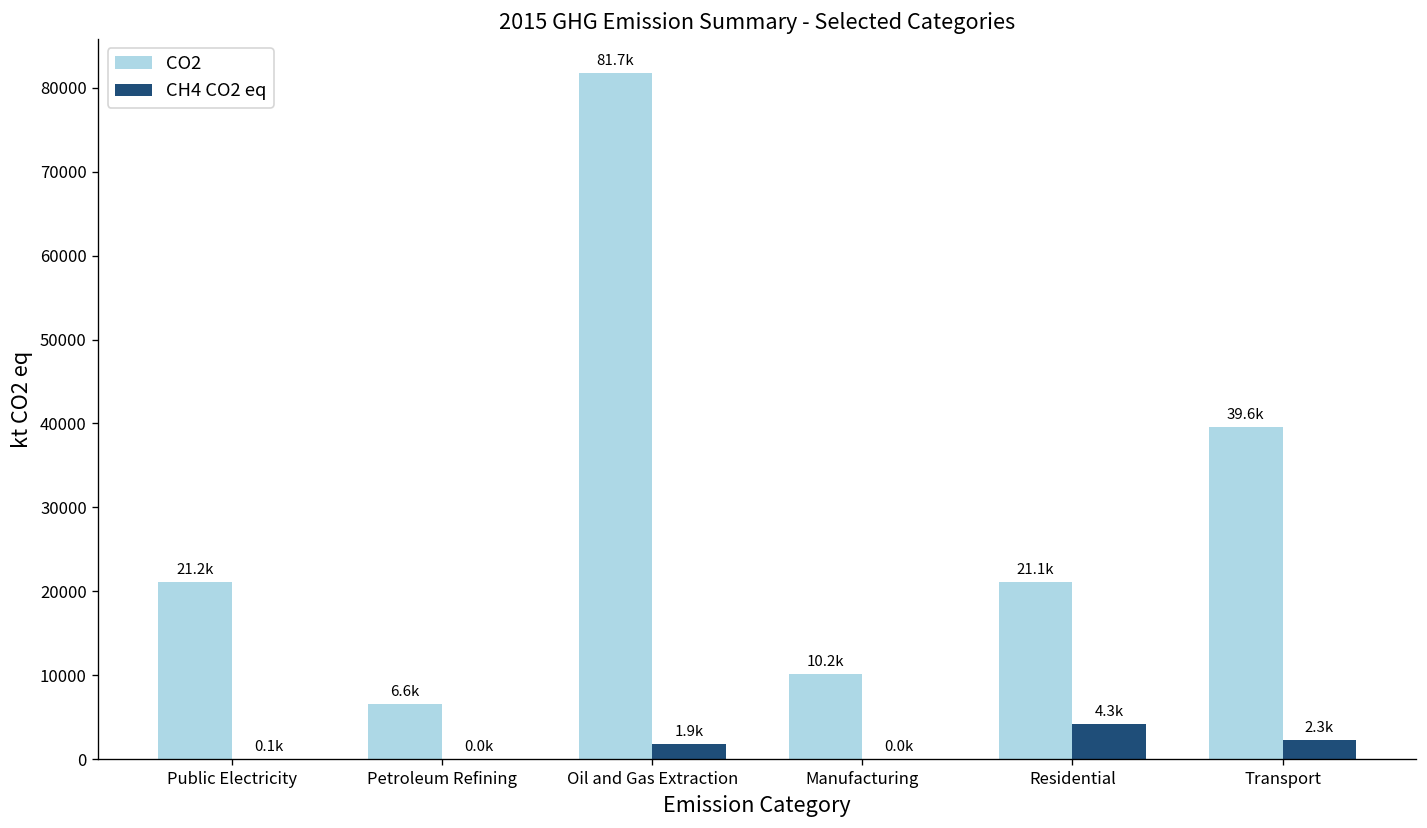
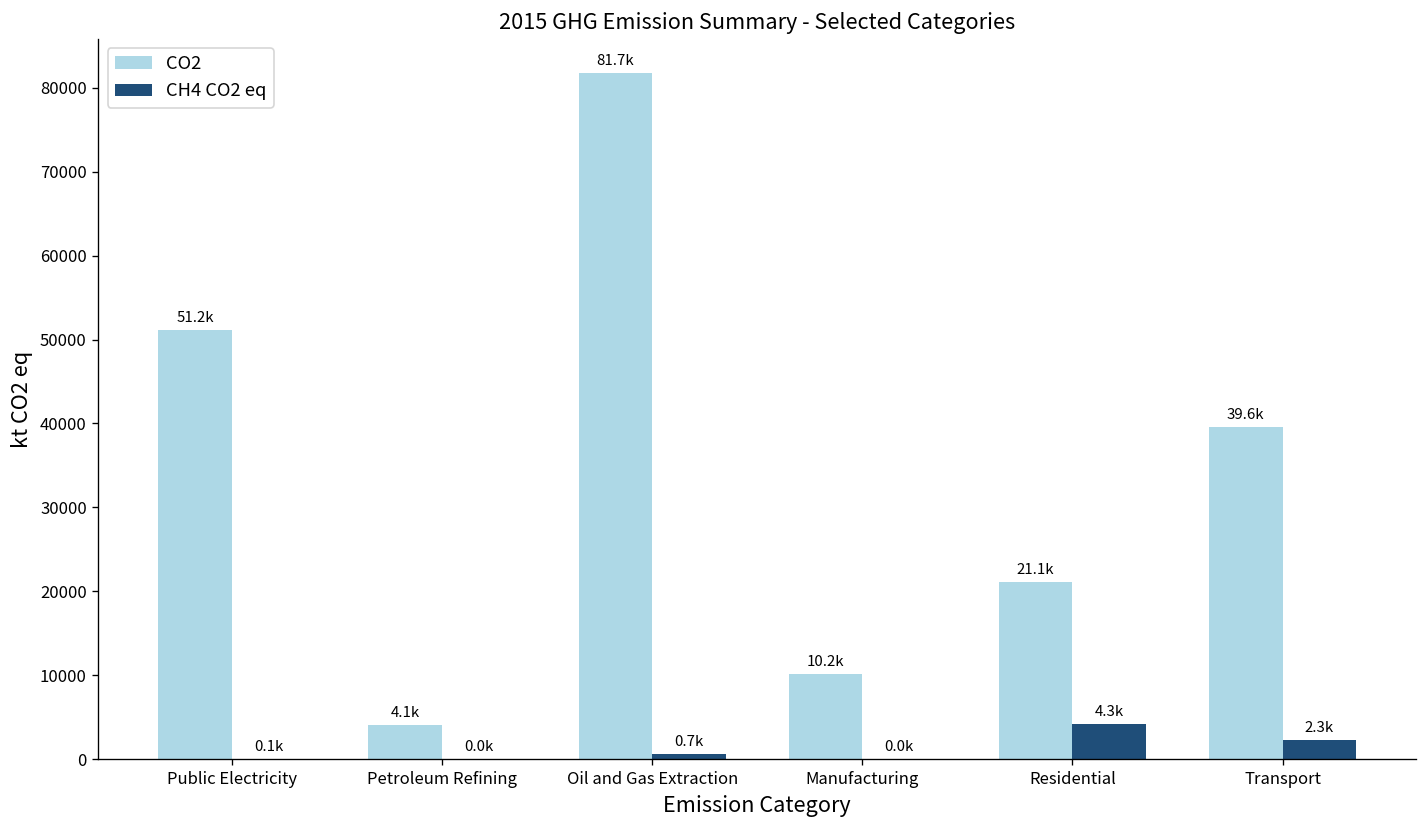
  {
    "CO2": {
-     "Public Electricity": "21.2k",
-     "Petroleum Refining": "6.6k",
+     "Public Electricity": "51.2k",
+     "Petroleum Refining": "4.1k",
      "Oil and Gas Extraction": "81.7k",
      "Manufacturing": "10.2k",
      "Residential": "21.1k",
      "Transport": "39.6k"
    },
    "CH4 CO2 eq": {
      "Public Electricity": "0.1k",
-     "Oil and Gas Extraction": "1.9k",
+     "Oil and Gas Extraction": "0.7k",
      "Residential": "4.3k",
      "Transport": "2.3k"
    }
  }
